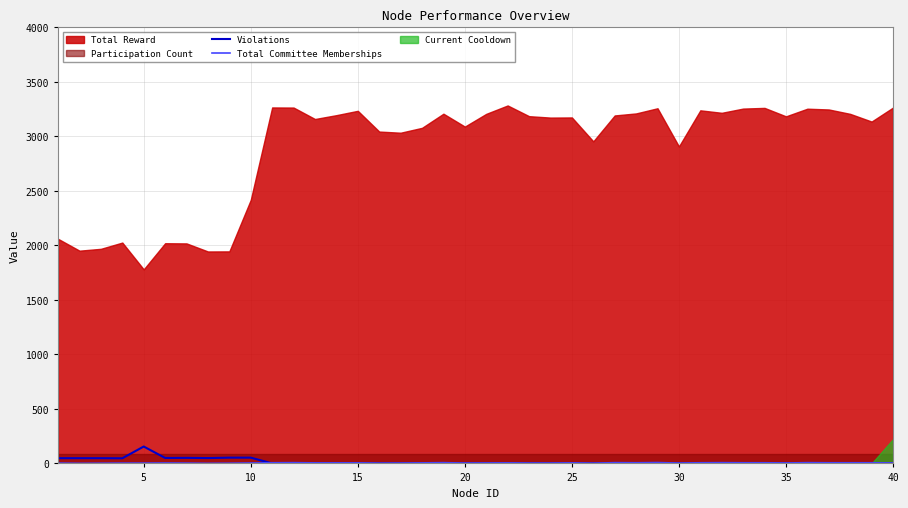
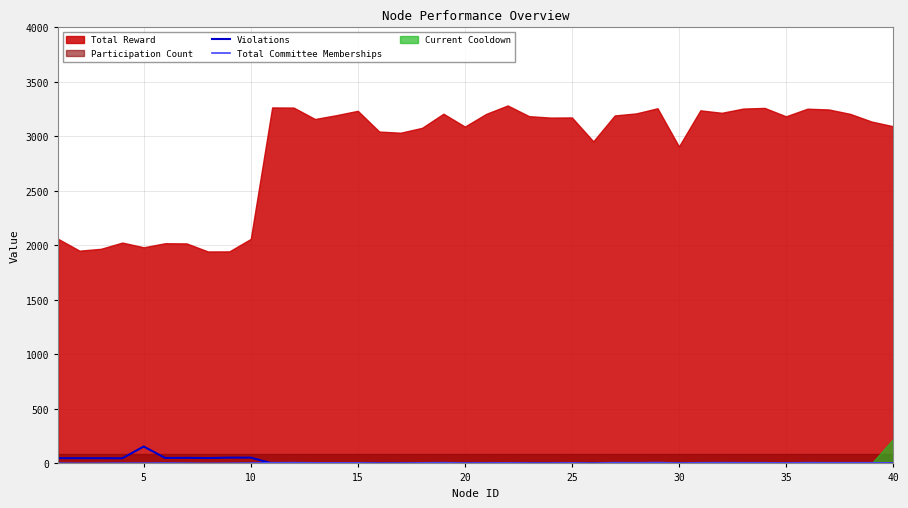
  {
    "Total Reward": {
-     "5": 1780,
-     "10": 2420,
+     "5": 1980,
+     "10": 2060,
      "15": 3240,
      "20": 3090,
      "25": 3170,
      "30": 2910,
      "35": 3180,
-     "40": 3260
+     "40": 3090
    },
    "Violations": {
      "5": 160,
      "10": 50
    },
    "Participation Count": {
      "5": 90,
      "10": 90,
      "15": 90,
      "20": 90,
      "25": 90,
      "30": 90,
      "35": 90,
      "40": 90
    },
    "Current Cooldown": {
      "40": 220
    }
  }
